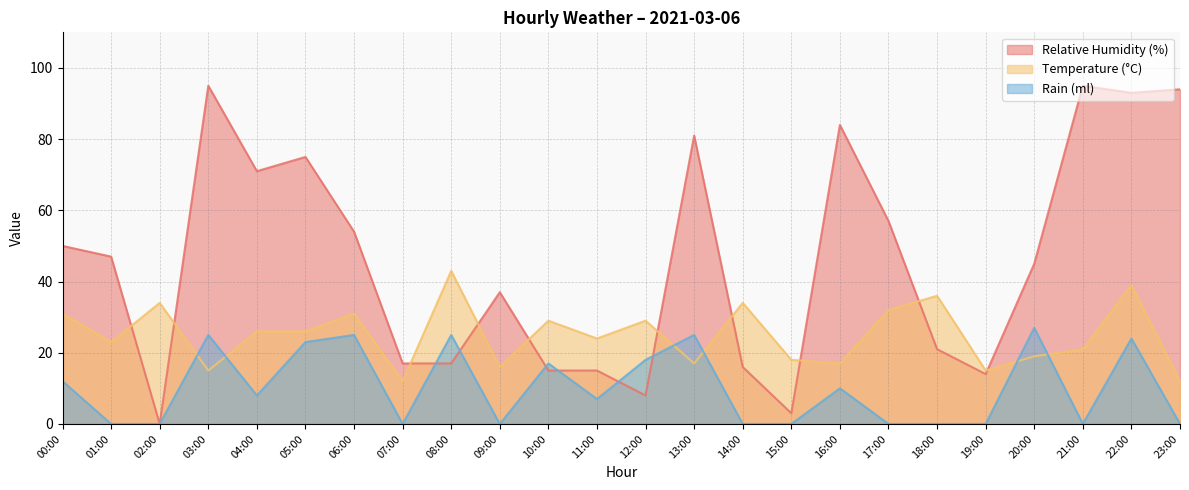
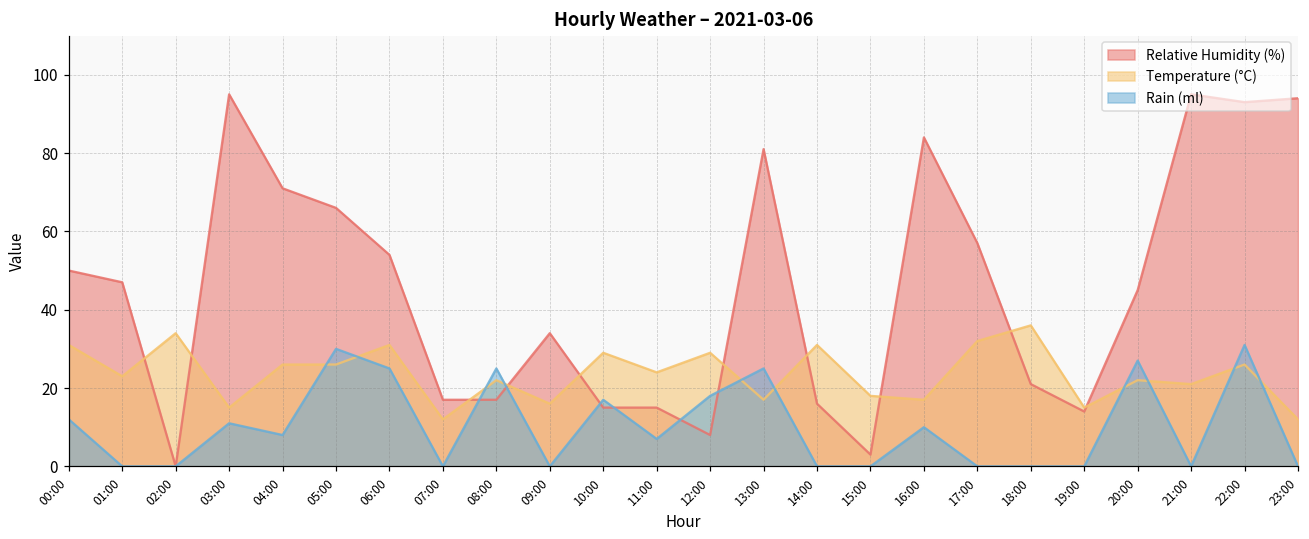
  {
    "Relative Humidity (%)": {
      "00:00": 50,
      "01:00": 47,
      "03:00": 95,
      "04:00": 71,
-     "05:00": 75,
+     "05:00": 66,
      "06:00": 54,
      "07:00": 17,
      "08:00": 17,
-     "09:00": 37,
+     "09:00": 34,
      "10:00": 15,
      "11:00": 15,
      "12:00": 8,
      "13:00": 81,
      "14:00": 16,
      "15:00": 3,
      "16:00": 84,
      "17:00": 57,
      "18:00": 21,
      "19:00": 14,
      "20:00": 45,
      "23:00": 94
    },
    "Temperature (°C)": {
      "00:00": 31,
      "01:00": 23,
      "02:00": 34,
      "03:00": 15,
      "04:00": 26,
      "05:00": 26,
      "06:00": 31,
      "07:00": 12,
-     "08:00": 43,
+     "08:00": 22,
      "09:00": 16,
      "10:00": 29,
      "11:00": 24,
      "12:00": 29,
      "13:00": 17,
-     "14:00": 34,
+     "14:00": 31,
      "15:00": 18,
      "16:00": 17,
      "17:00": 32,
      "18:00": 36,
      "19:00": 15,
-     "20:00": 19,
+     "20:00": 22,
      "21:00": 21,
-     "22:00": 39,
+     "22:00": 26,
      "23:00": 12
    },
    "Rain (ml)": {
      "00:00": 12,
      "01:00": 0,
-     "03:00": 25,
+     "03:00": 11,
      "04:00": 8,
-     "05:00": 23,
+     "05:00": 30,
      "06:00": 25,
      "07:00": 0,
      "08:00": 25,
      "09:00": 0,
      "10:00": 17,
      "11:00": 7,
      "12:00": 18,
      "13:00": 25,
      "14:00": 0,
      "15:00": 0,
      "16:00": 10,
      "17:00": 0,
      "18:00": 0,
      "19:00": 0,
      "20:00": 27,
      "21:00": 0,
-     "22:00": 24,
+     "22:00": 31,
      "23:00": 0
    }
  }
